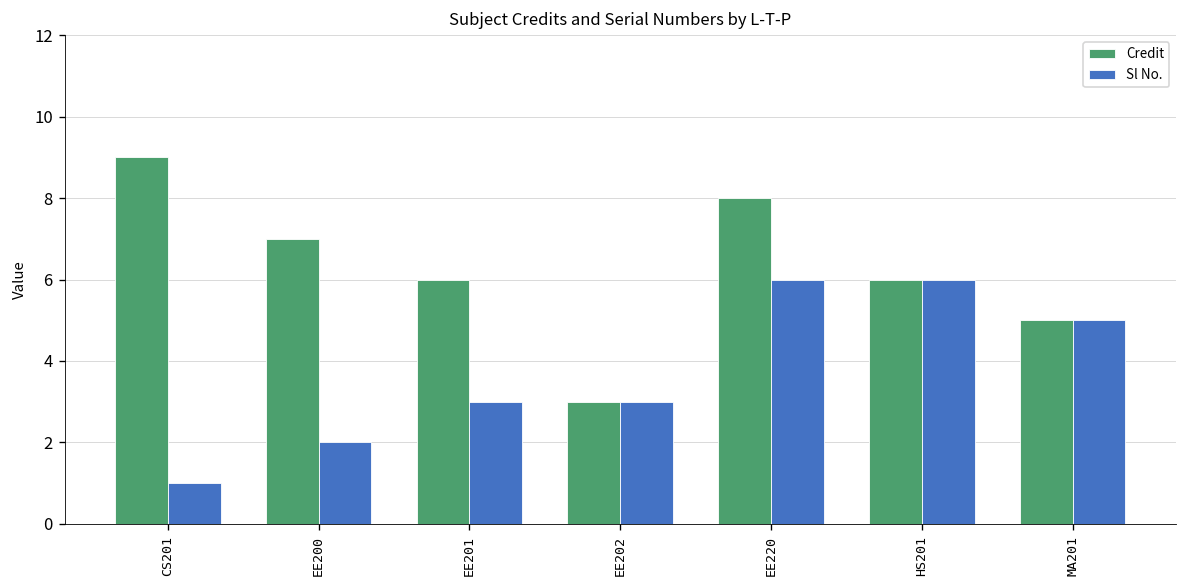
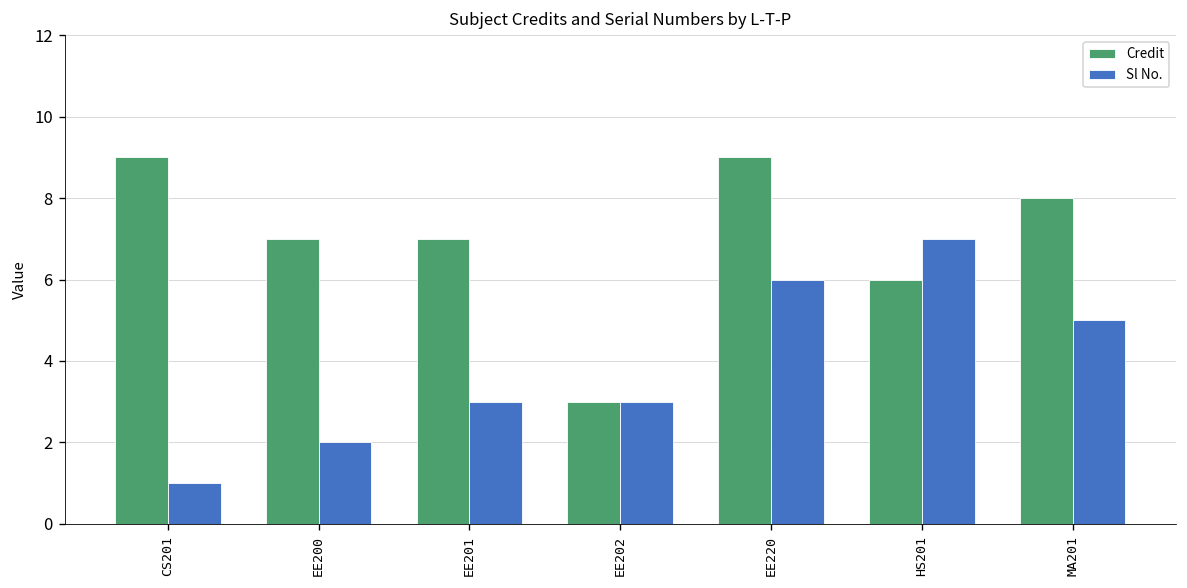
  {
    "Credit": {
      "CS201": 9,
      "EE200": 7,
-     "EE201": 6,
+     "EE201": 7,
      "EE202": 3,
-     "EE220": 8,
+     "EE220": 9,
      "HS201": 6,
-     "MA201": 5
+     "MA201": 8
    },
    "Sl No.": {
      "CS201": 1,
      "EE200": 2,
      "EE201": 3,
      "EE202": 3,
      "EE220": 6,
-     "HS201": 6,
+     "HS201": 7,
      "MA201": 5
    }
  }
